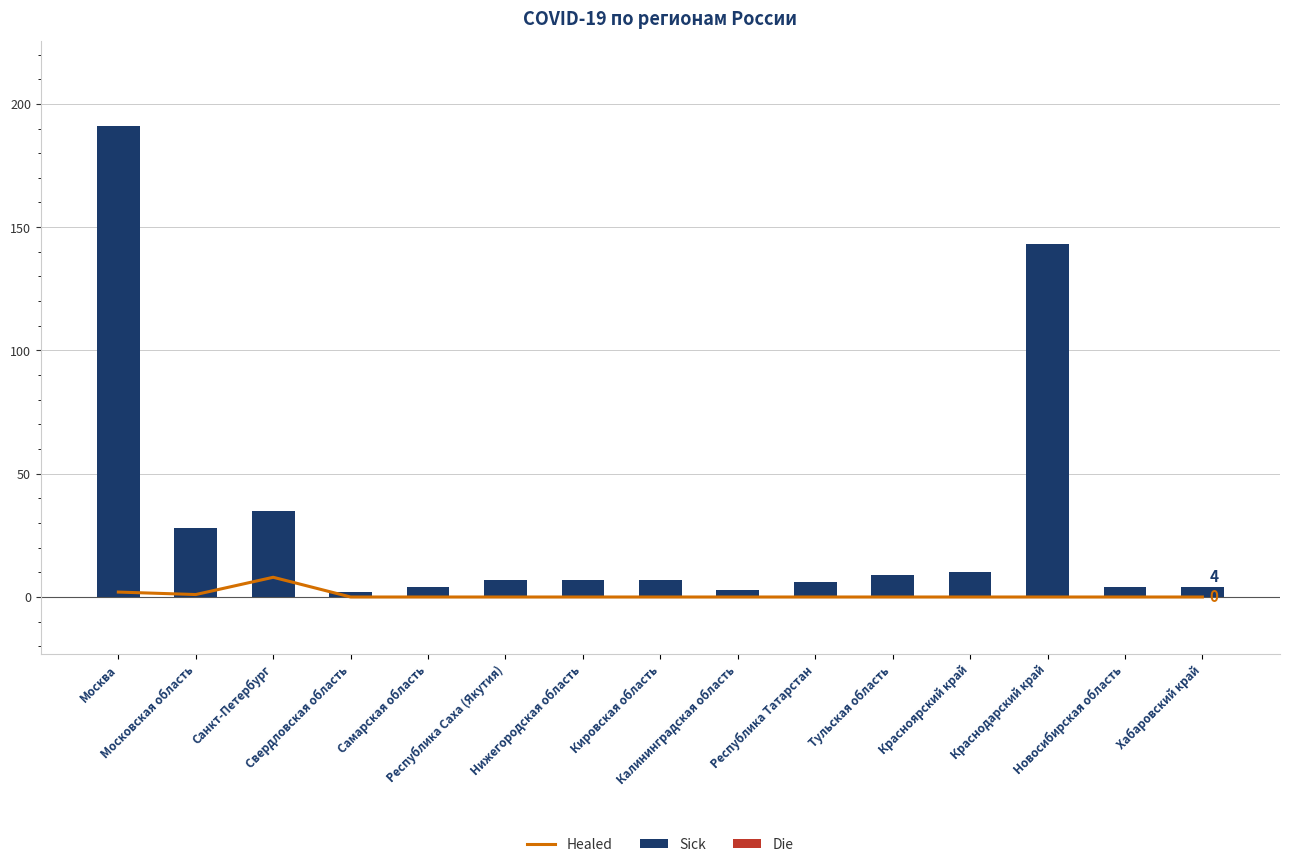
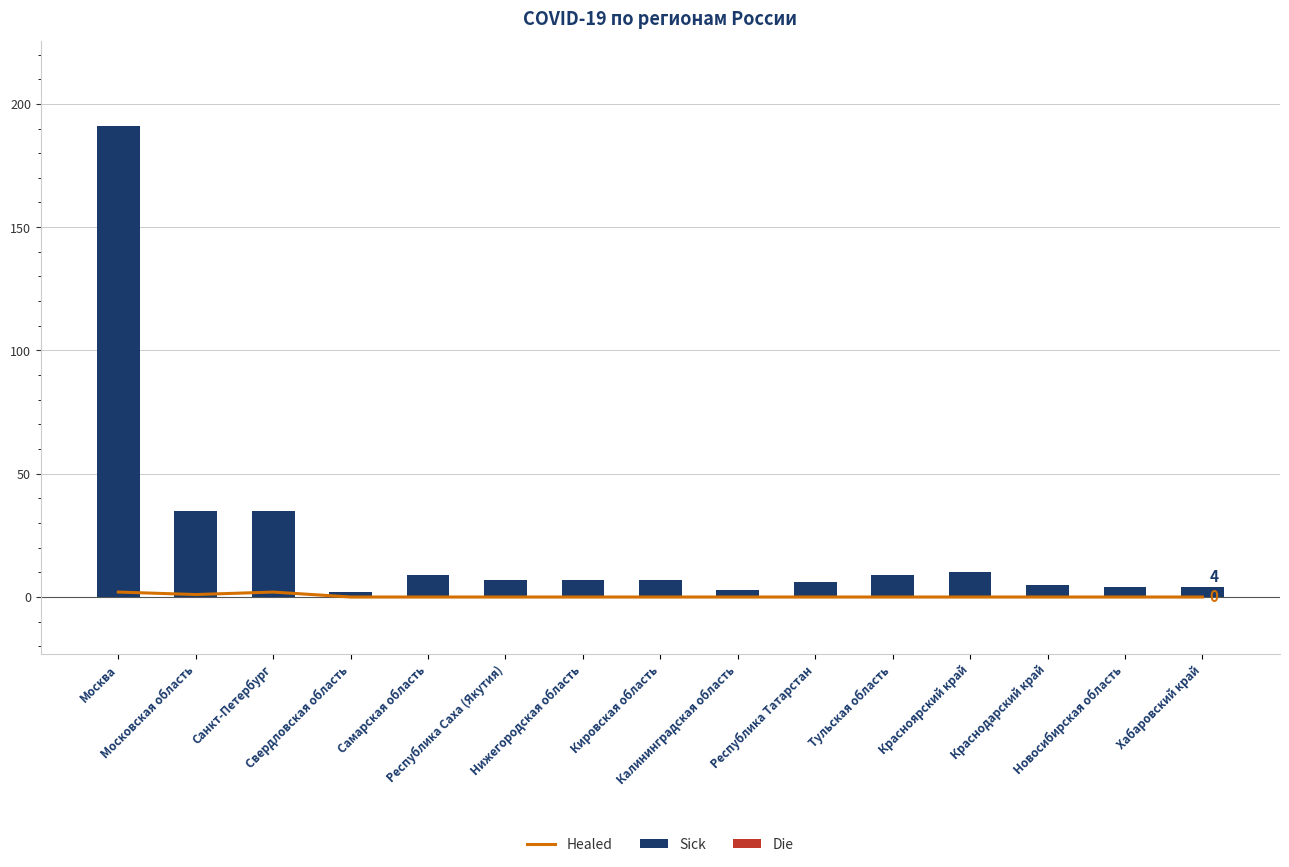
  {
    "Healed": {
      "Москва": 2,
      "Московская область": 1,
-     "Санкт-Петербург": 8,
+     "Санкт-Петербург": 2,
      "Свердловская область": 0,
      "Самарская область": 0,
      "Республика Саха (Якутия)": 0,
      "Нижегородская область": 0,
      "Кировская область": 0,
      "Калининградская область": 0,
      "Республика Татарстан": 0,
      "Тульская область": 0,
      "Красноярский край": 0,
      "Краснодарский край": 0,
      "Новосибирская область": 0
    },
    "Sick": {
      "Москва": 191,
-     "Московская область": 28,
+     "Московская область": 35,
      "Санкт-Петербург": 35,
      "Свердловская область": 2,
-     "Самарская область": 4,
+     "Самарская область": 9,
      "Республика Саха (Якутия)": 7,
      "Нижегородская область": 7,
      "Кировская область": 7,
      "Калининградская область": 3,
      "Республика Татарстан": 6,
      "Тульская область": 9,
      "Красноярский край": 10,
-     "Краснодарский край": 143,
+     "Краснодарский край": 5,
      "Новосибирская область": 4
    },
    "Die": {
      "Хабаровский край": 0
    }
  }
